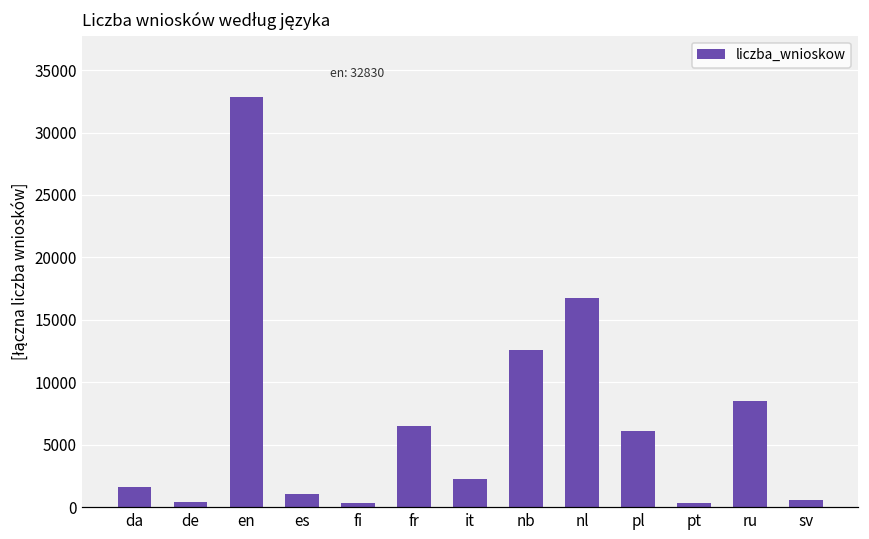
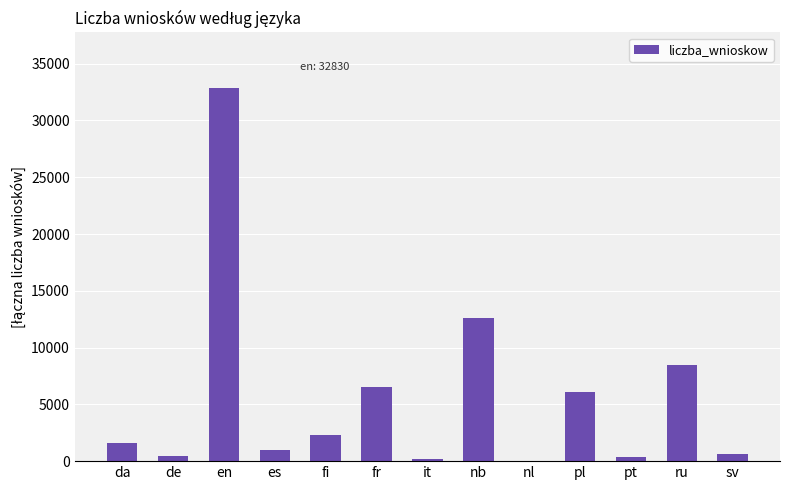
  {
    "da": 1600,
    "de": 500,
    "en": 32800,
    "es": 1000,
-   "fi": 400,
+   "fi": 2300,
    "fr": 6500,
-   "it": 2200,
+   "it": 200,
    "nb": 12600,
-   "nl": 16800,
+   "nl": 0,
    "pl": 6100,
    "pt": 400,
    "ru": 8500,
    "sv": 600
  }
